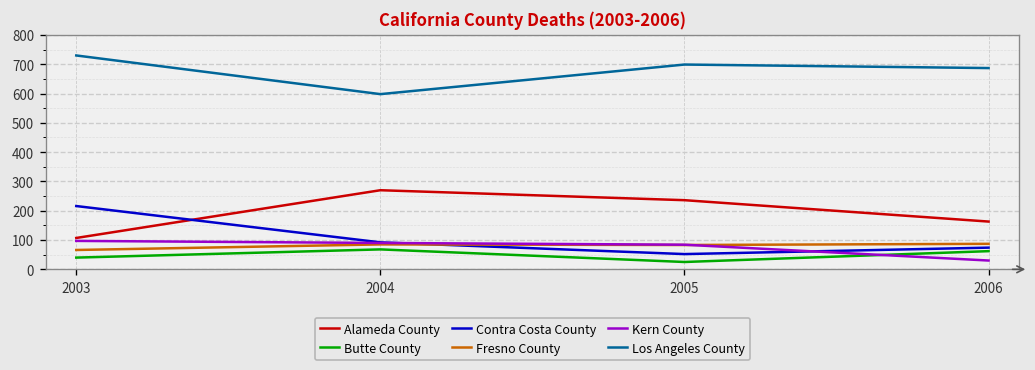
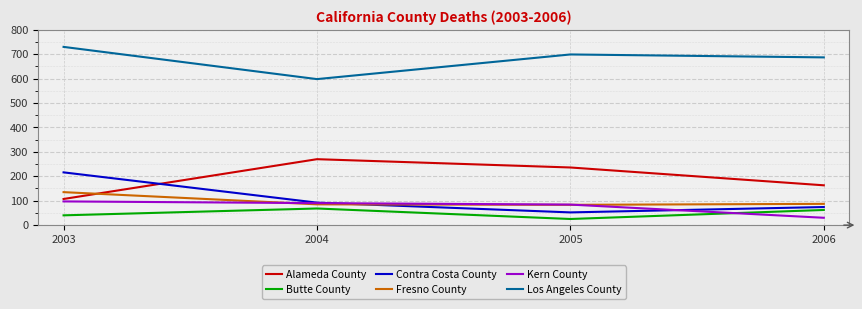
  {
    "Alameda County": {
      "2004": 270,
      "2005": 240,
      "2006": 160
    },
    "Butte County": {
      "2003": 40,
      "2004": 70,
      "2005": 30,
      "2006": 60
    },
    "Contra Costa County": {
      "2003": 220,
      "2005": 50,
      "2006": 70
    },
    "Fresno County": {
-     "2003": 70,
+     "2003": 140,
      "2006": 90
    },
    "Kern County": {
      "2006": 30
    },
    "Los Angeles County": {
      "2003": 730,
      "2004": 600,
      "2005": 700,
      "2006": 690
    }
  }
